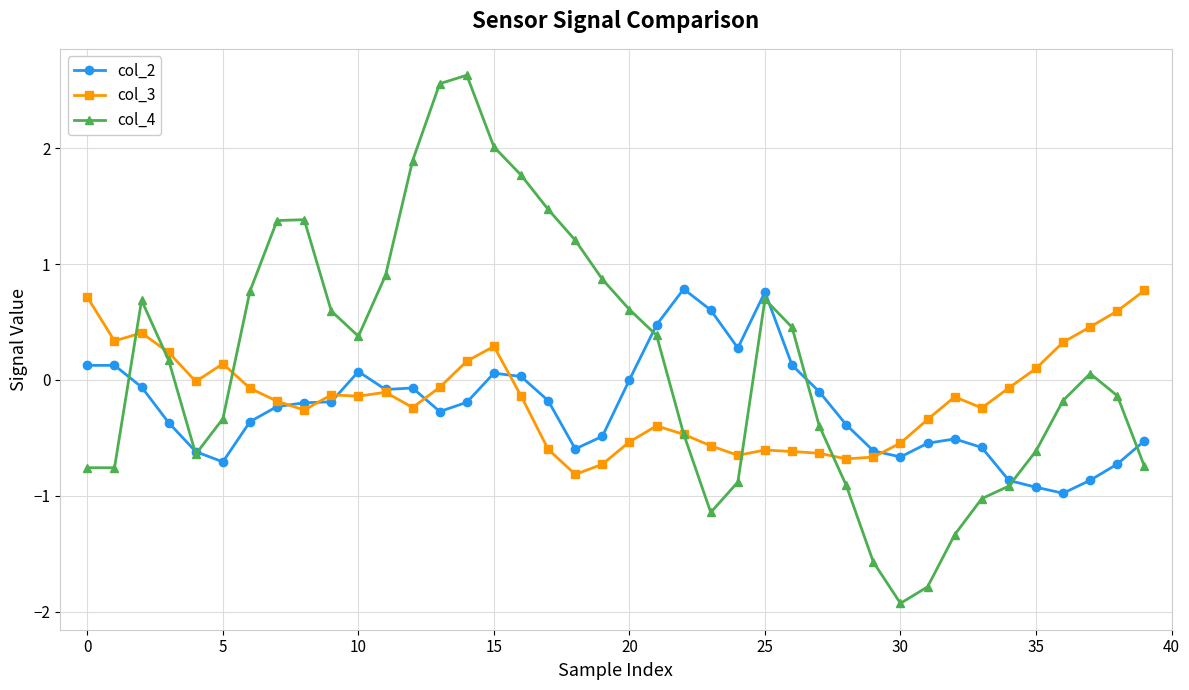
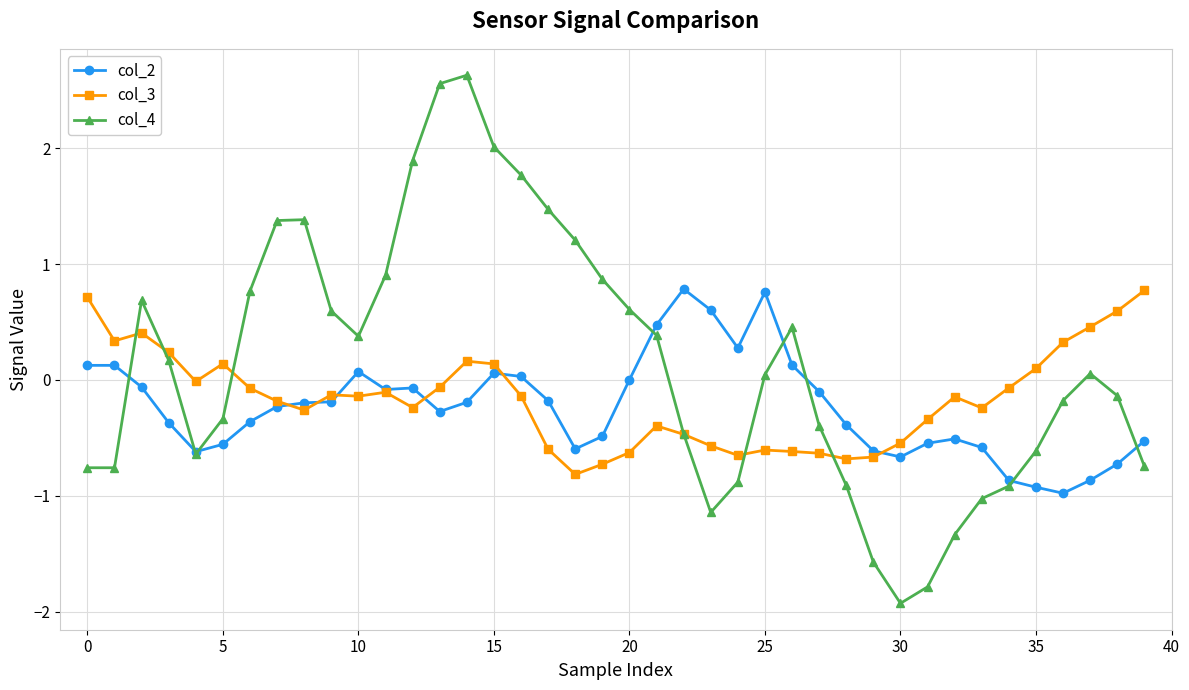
  {
    "col_2": {
      "0": 0.13,
-     "5": -0.71,
+     "5": -0.56,
      "10": 0.07,
      "15": 0.06,
      "20": 0.00,
      "25": 0.76,
      "30": -0.66,
      "35": -0.93
    },
    "col_3": {
      "0": 0.71,
      "5": 0.14,
      "10": -0.14,
-     "15": 0.29,
-     "20": -0.53,
+     "15": 0.14,
+     "20": -0.63,
      "25": -0.60,
      "30": -0.54,
      "35": 0.10
    },
    "col_4": {
      "0": -0.76,
      "5": -0.33,
      "10": 0.38,
      "15": 2.01,
      "20": 0.61,
-     "25": 0.70,
+     "25": 0.05,
      "30": -1.93,
      "35": -0.61
    }
  }
